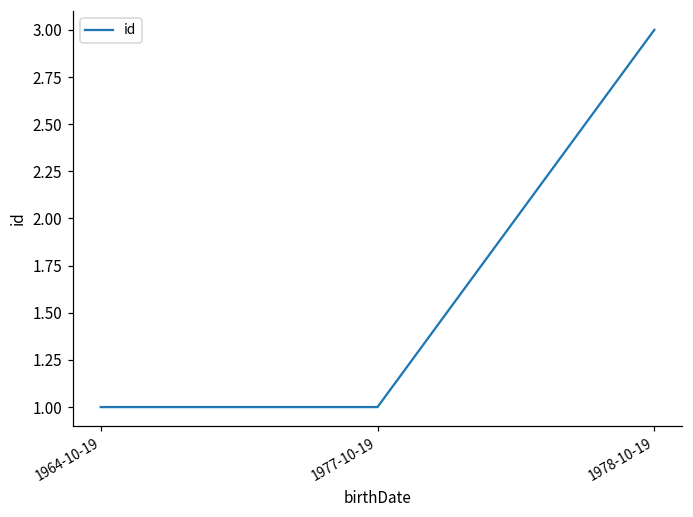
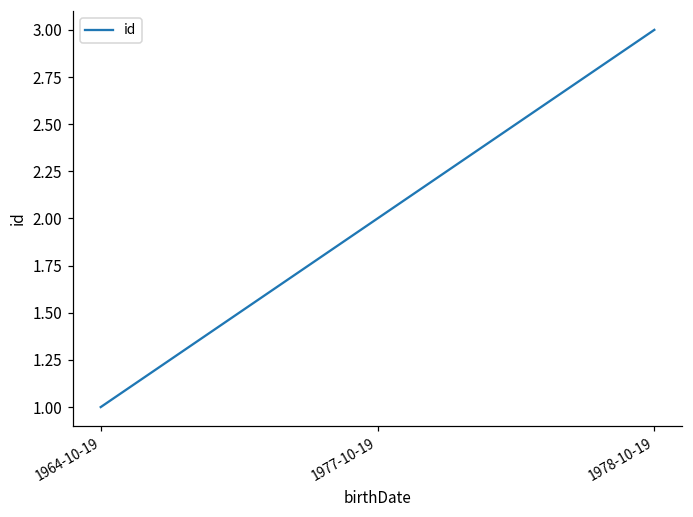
  {
    "1964-10-19": 1,
-   "1977-10-19": 1,
+   "1977-10-19": 2,
    "1978-10-19": 3
  }
